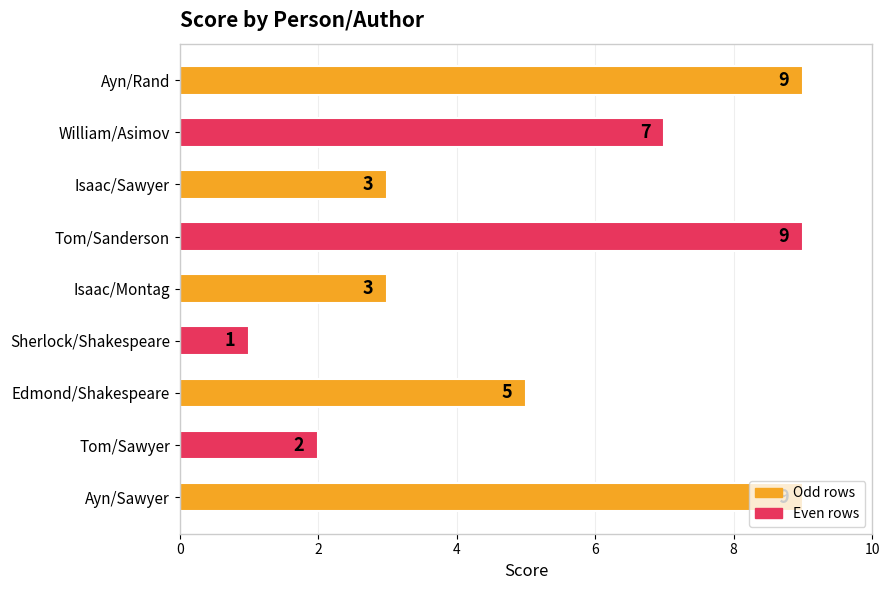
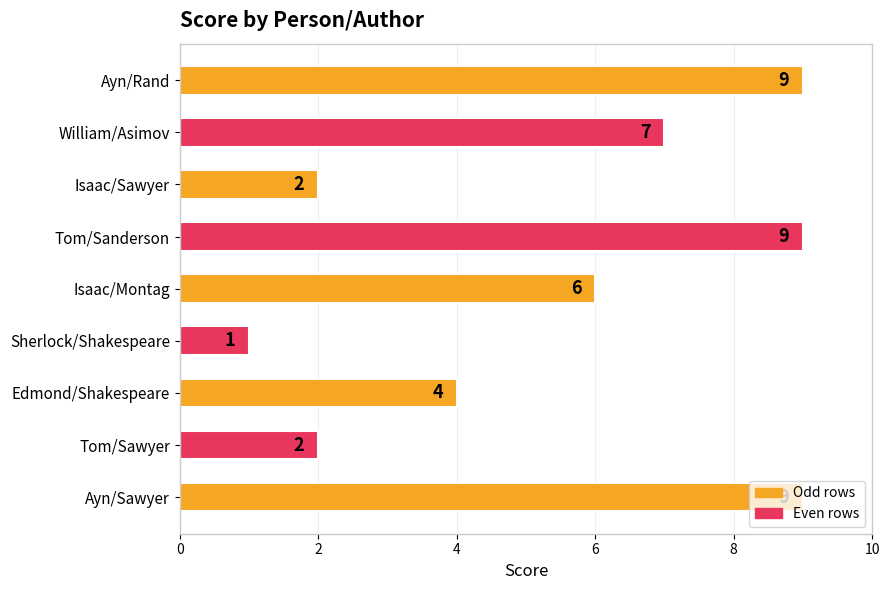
  {
    "Ayn/Rand": 9,
    "William/Asimov": 7,
-   "Isaac/Sawyer": 3,
+   "Isaac/Sawyer": 2,
    "Tom/Sanderson": 9,
-   "Isaac/Montag": 3,
+   "Isaac/Montag": 6,
    "Sherlock/Shakespeare": 1,
-   "Edmond/Shakespeare": 5,
+   "Edmond/Shakespeare": 4,
    "Tom/Sawyer": 2
  }
